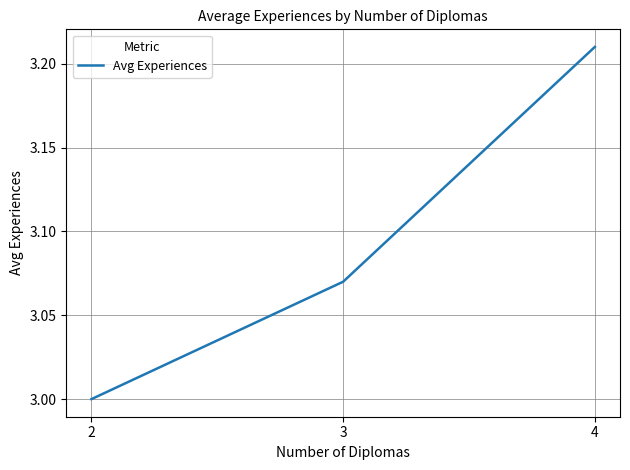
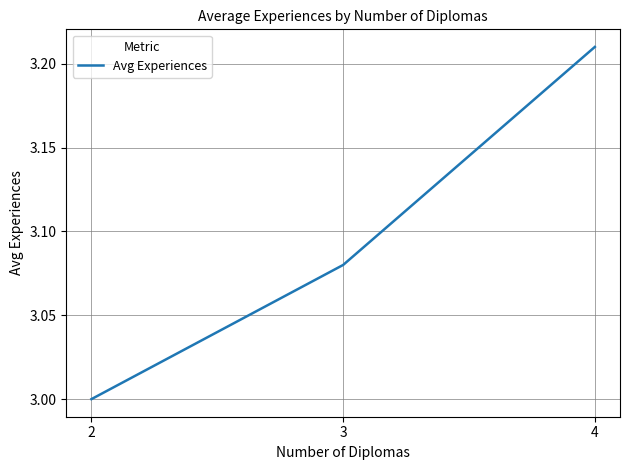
  {
    "2": 3.00,
-   "3": 3.07,
+   "3": 3.08,
    "4": 3.21
  }
